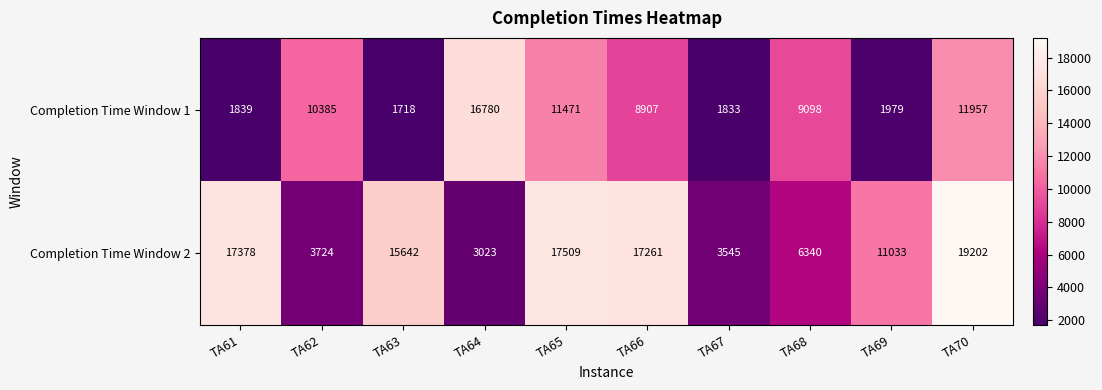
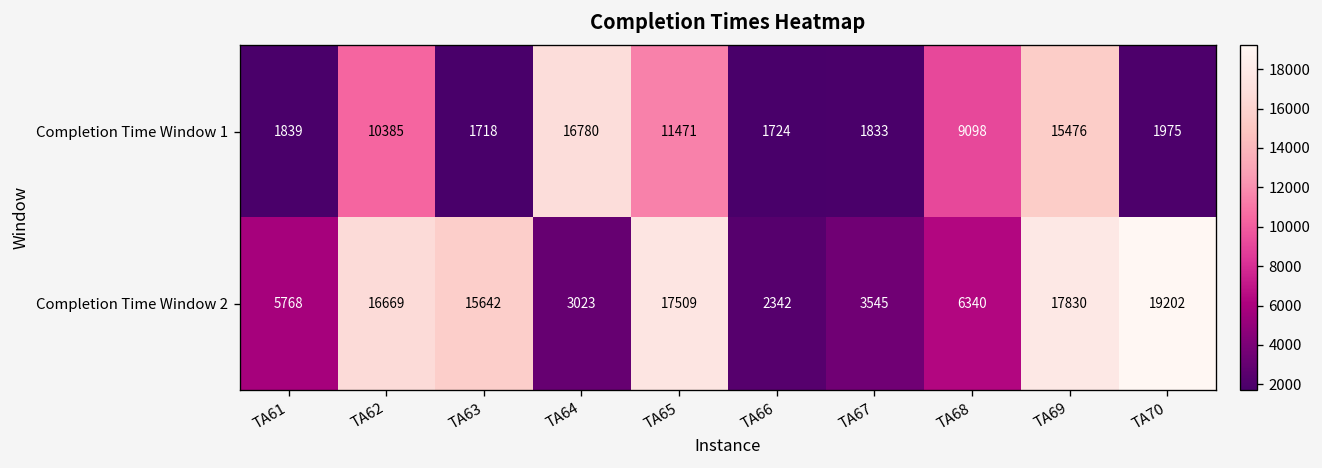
  {
    "Completion Time Window 1": {
      "TA61": 1839,
      "TA62": 10385,
      "TA63": 1718,
      "TA64": 16780,
      "TA65": 11471,
-     "TA66": 8907,
+     "TA66": 1724,
      "TA67": 1833,
      "TA68": 9098,
-     "TA69": 1979,
-     "TA70": 11957
+     "TA69": 15476,
+     "TA70": 1975
    },
    "Completion Time Window 2": {
-     "TA61": 17378,
-     "TA62": 3724,
+     "TA61": 5768,
+     "TA62": 16669,
      "TA63": 15642,
      "TA64": 3023,
      "TA65": 17509,
-     "TA66": 17261,
+     "TA66": 2342,
      "TA67": 3545,
      "TA68": 6340,
-     "TA69": 11033,
+     "TA69": 17830,
      "TA70": 19202
    }
  }
